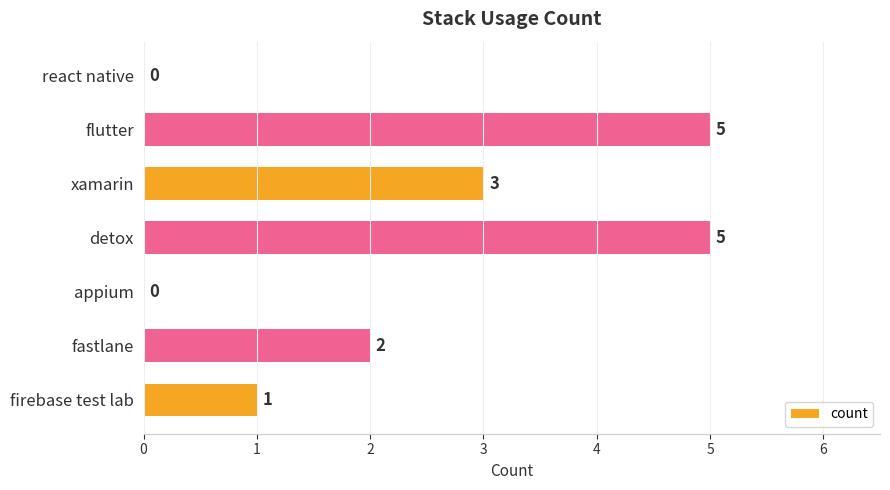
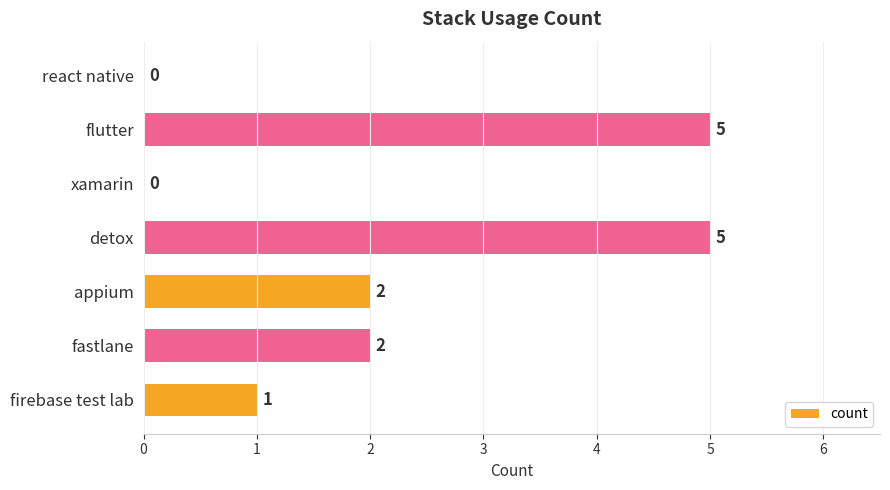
  {
    "react native": 0,
    "flutter": 5,
-   "xamarin": 3,
+   "xamarin": 0,
    "detox": 5,
-   "appium": 0,
+   "appium": 2,
    "fastlane": 2,
    "firebase test lab": 1
  }
